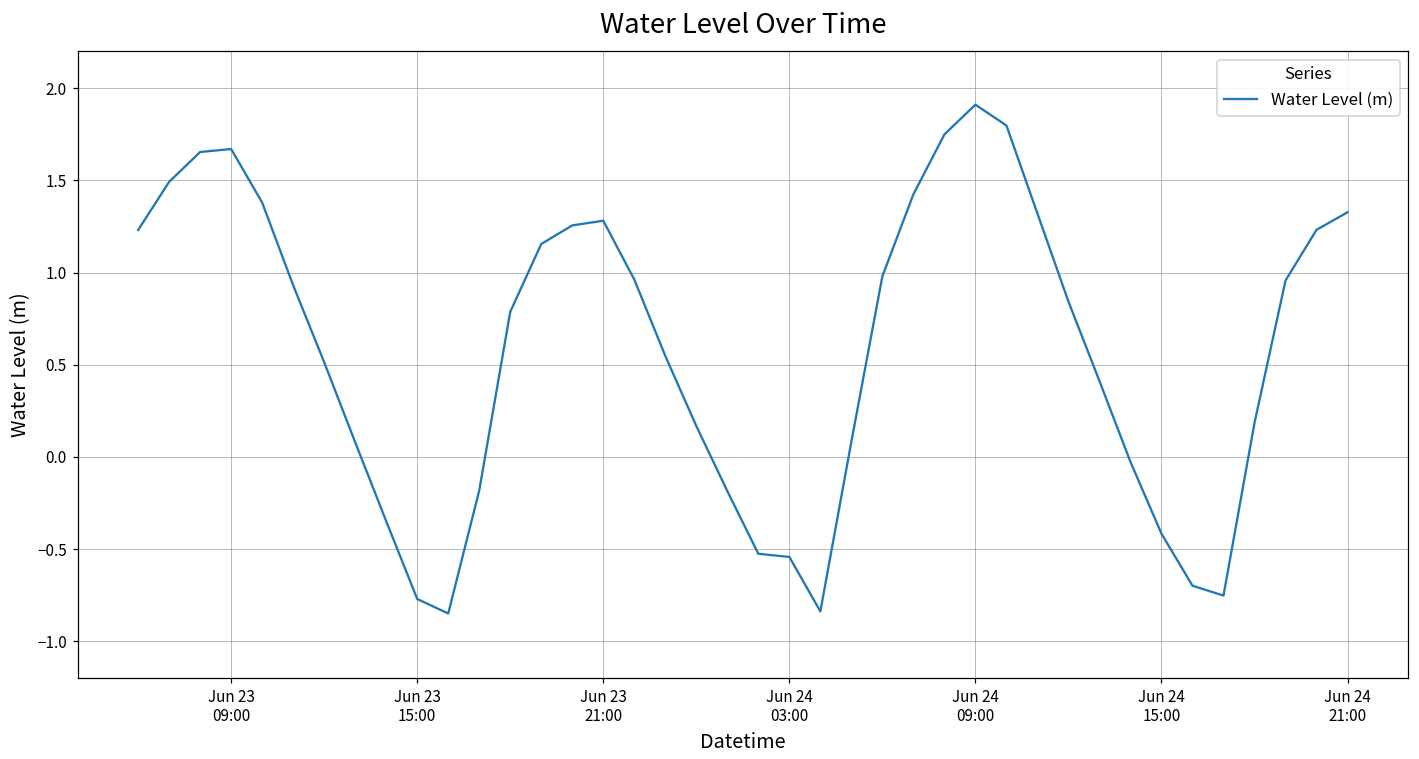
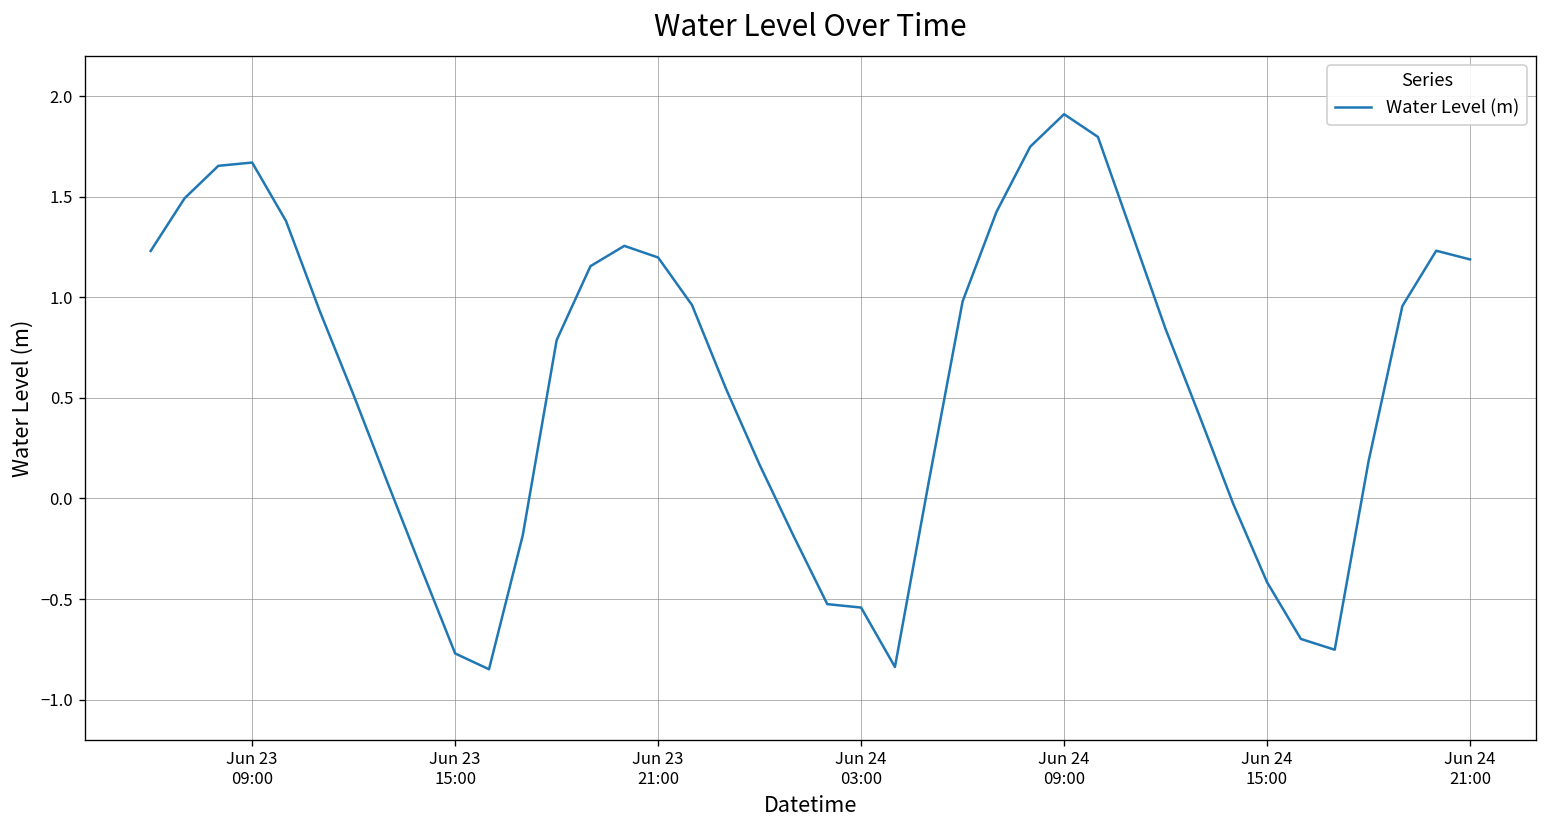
  {
    "Jun 23 09:00": 1.67,
    "Jun 23 15:00": -0.77,
-   "Jun 23 21:00": 1.28,
+   "Jun 23 21:00": 1.20,
    "Jun 24 03:00": -0.54,
    "Jun 24 09:00": 1.91,
    "Jun 24 15:00": -0.42,
-   "Jun 24 21:00": 1.33
+   "Jun 24 21:00": 1.19
  }
